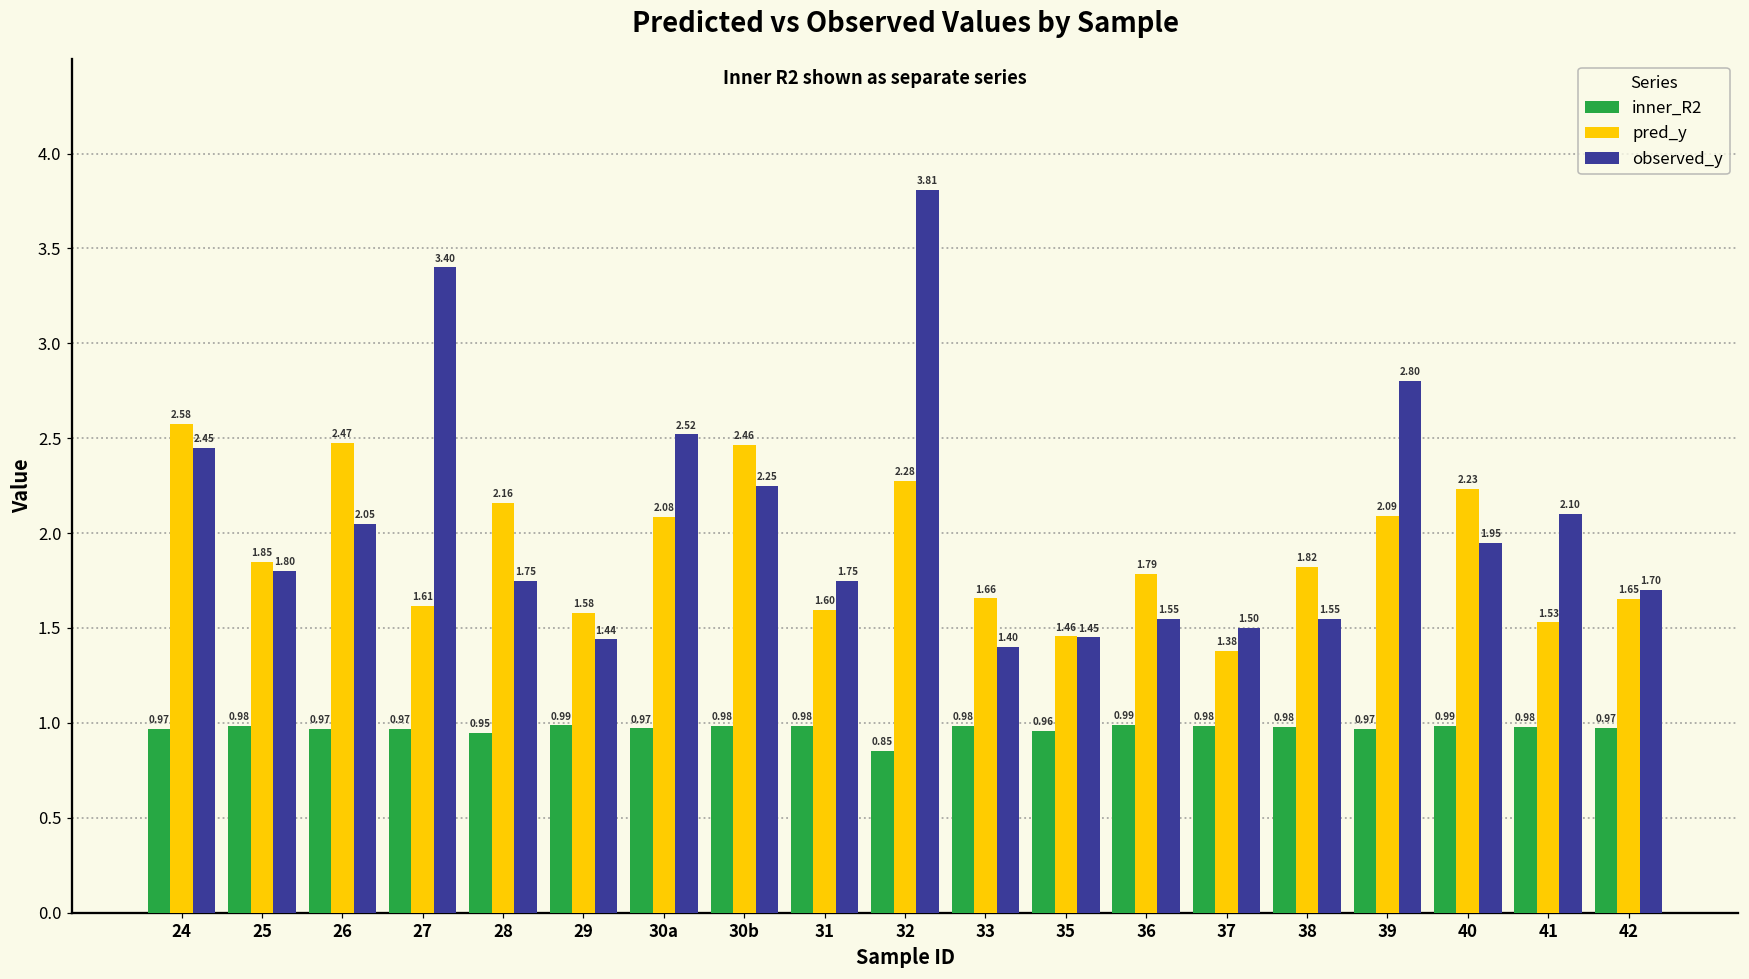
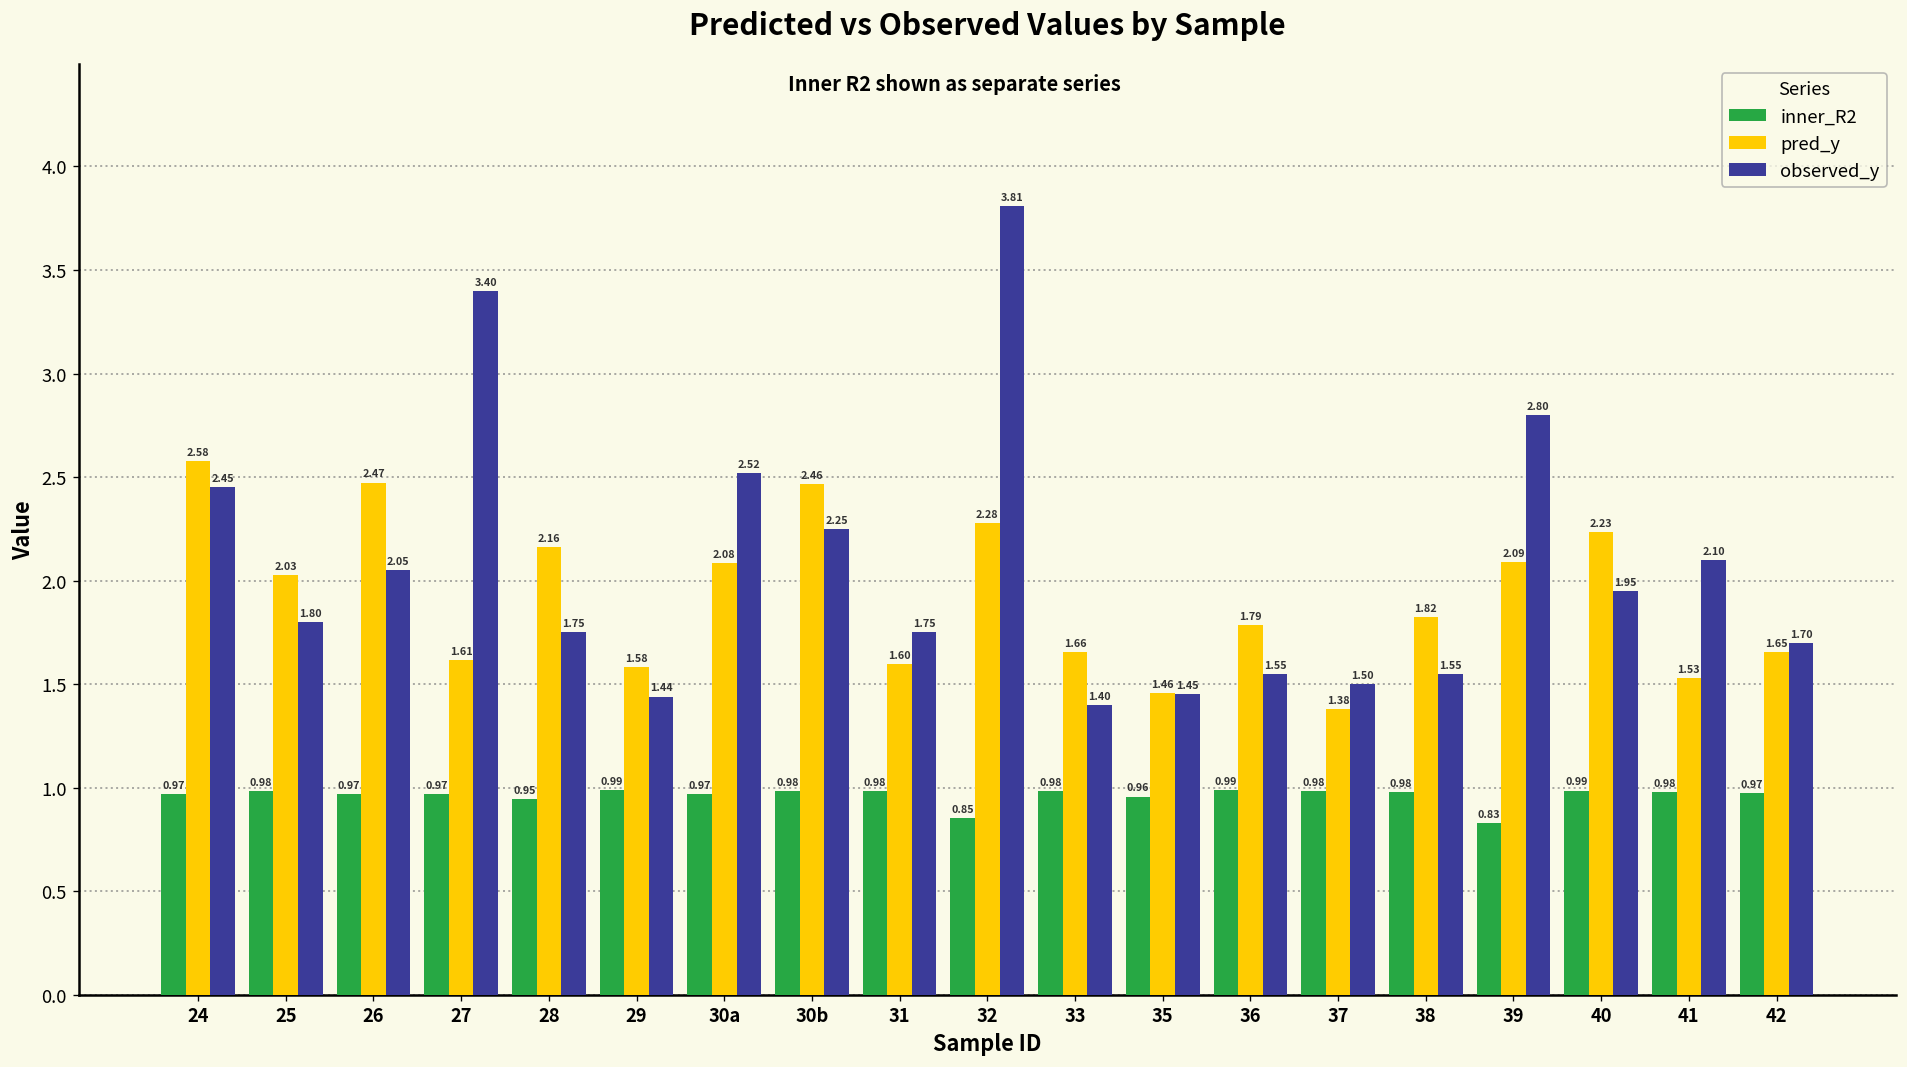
  {
    "inner_R2": {
      "24": 0.97,
      "25": 0.98,
      "26": 0.97,
      "27": 0.97,
      "28": 0.95,
      "29": 0.99,
      "30a": 0.97,
      "30b": 0.98,
      "31": 0.98,
      "32": 0.85,
      "33": 0.98,
      "35": 0.96,
      "36": 0.99,
      "37": 0.98,
      "38": 0.98,
-     "39": 0.97,
+     "39": 0.83,
      "40": 0.99,
      "41": 0.98,
      "42": 0.97
    },
    "pred_y": {
      "24": 2.58,
-     "25": 1.85,
+     "25": 2.03,
      "26": 2.47,
      "27": 1.61,
      "28": 2.16,
      "29": 1.58,
      "30a": 2.08,
      "30b": 2.46,
      "31": 1.60,
      "32": 2.28,
      "33": 1.66,
      "35": 1.46,
      "36": 1.79,
      "37": 1.38,
      "38": 1.82,
      "39": 2.09,
      "40": 2.23,
      "41": 1.53,
      "42": 1.65
    },
    "observed_y": {
      "24": 2.45,
      "25": 1.80,
      "26": 2.05,
      "27": 3.40,
      "28": 1.75,
      "29": 1.44,
      "30a": 2.52,
      "30b": 2.25,
      "31": 1.75,
      "32": 3.81,
      "33": 1.40,
      "35": 1.45,
      "36": 1.55,
      "37": 1.50,
      "38": 1.55,
      "39": 2.80,
      "40": 1.95,
      "41": 2.10,
      "42": 1.70
    }
  }
